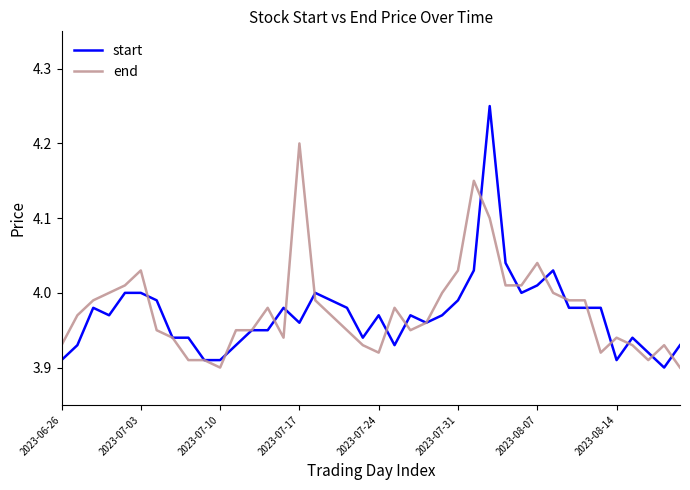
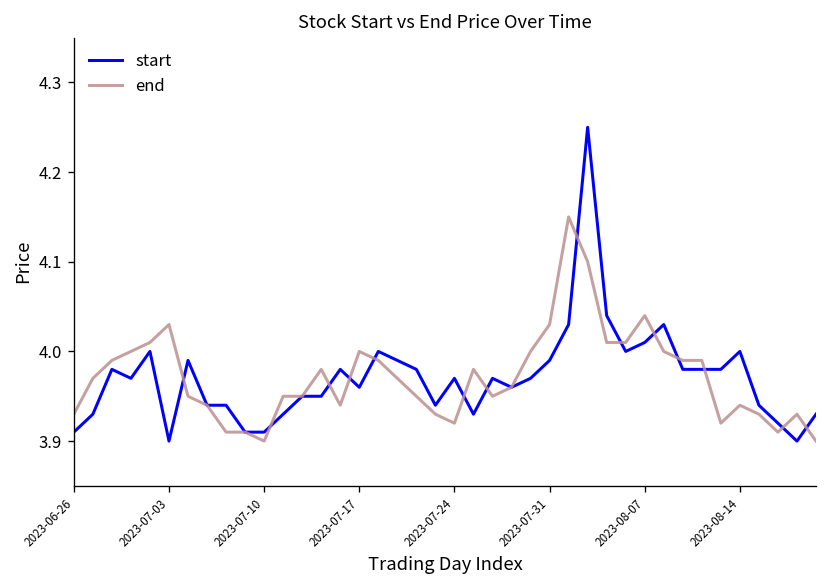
  {
    "start": {
      "2023-06-26": 3.91,
-     "2023-07-03": 4.0,
+     "2023-07-03": 3.9,
      "2023-07-10": 3.91,
      "2023-07-17": 3.96,
      "2023-07-24": 3.97,
      "2023-07-31": 3.99,
      "2023-08-07": 4.01,
-     "2023-08-14": 3.91
+     "2023-08-14": 4.00
    },
    "end": {
      "2023-06-26": 3.93,
      "2023-07-03": 4.03,
      "2023-07-10": 3.9,
-     "2023-07-17": 4.2,
+     "2023-07-17": 4.0,
      "2023-07-24": 3.92,
      "2023-07-31": 4.03,
      "2023-08-07": 4.04,
      "2023-08-14": 3.94
    }
  }
